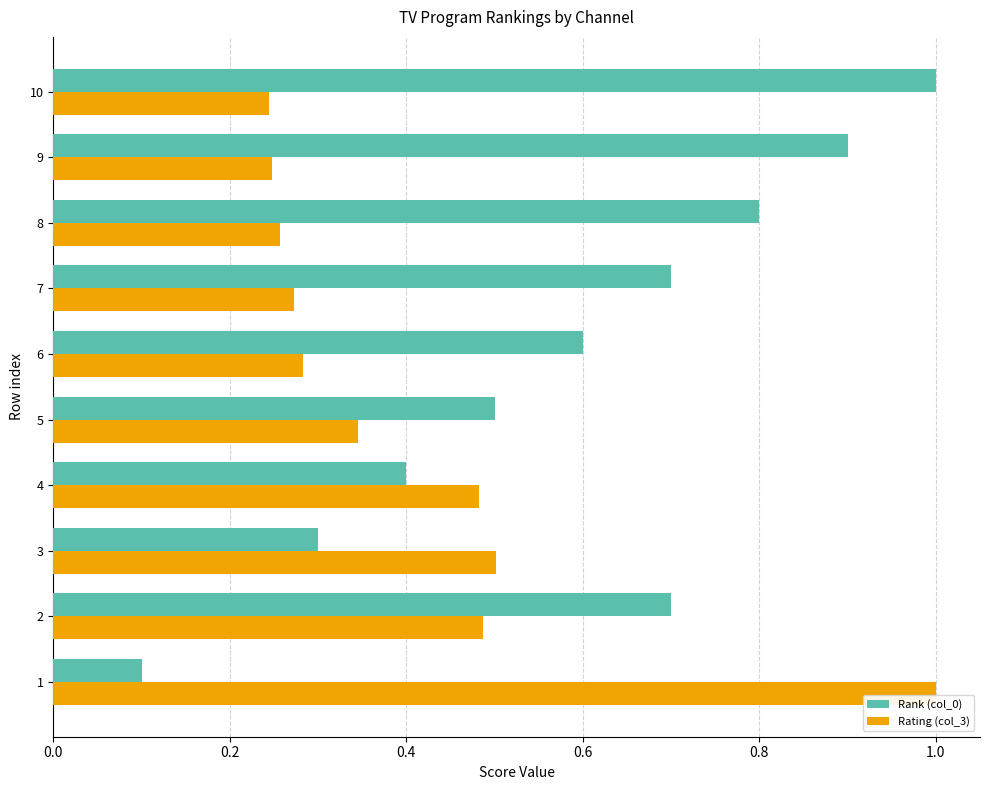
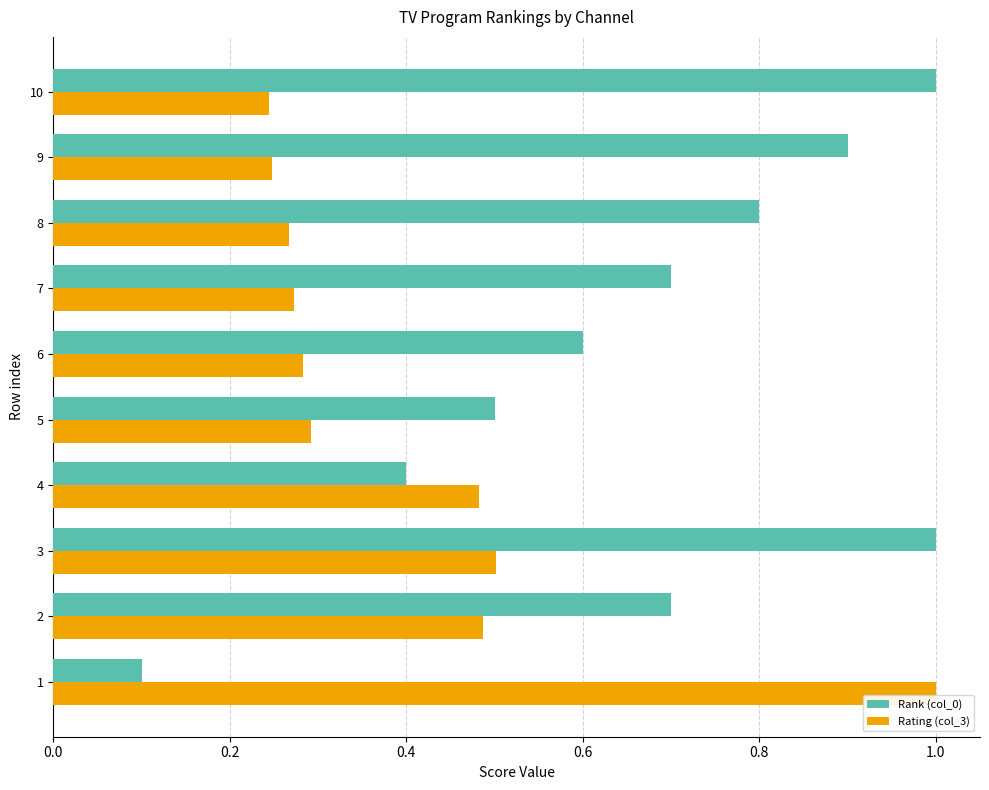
  {
    "Rank (col_0)": {
      "10": 1.00,
      "9": 0.90,
      "8": 0.80,
      "7": 0.70,
      "6": 0.60,
      "5": 0.50,
      "4": 0.40,
-     "3": 0.30,
+     "3": 1.00,
      "2": 0.70,
      "1": 0.10
    },
    "Rating (col_3)": {
      "10": 0.24,
      "9": 0.25,
-     "8": 0.26,
+     "8": 0.27,
      "7": 0.27,
      "6": 0.28,
-     "5": 0.35,
+     "5": 0.29,
      "4": 0.48,
      "3": 0.50,
      "2": 0.49,
      "1": 1.00
    }
  }
